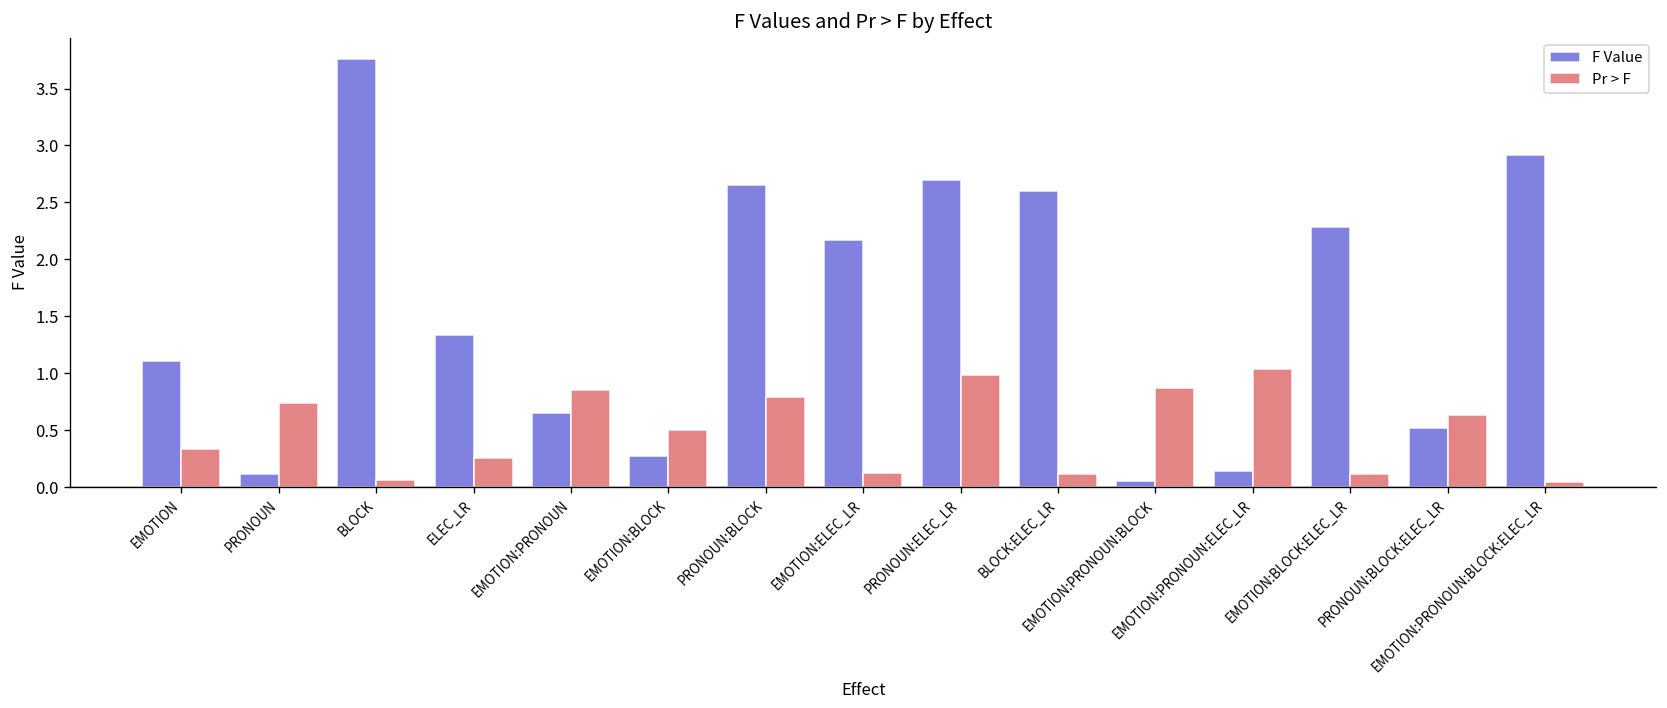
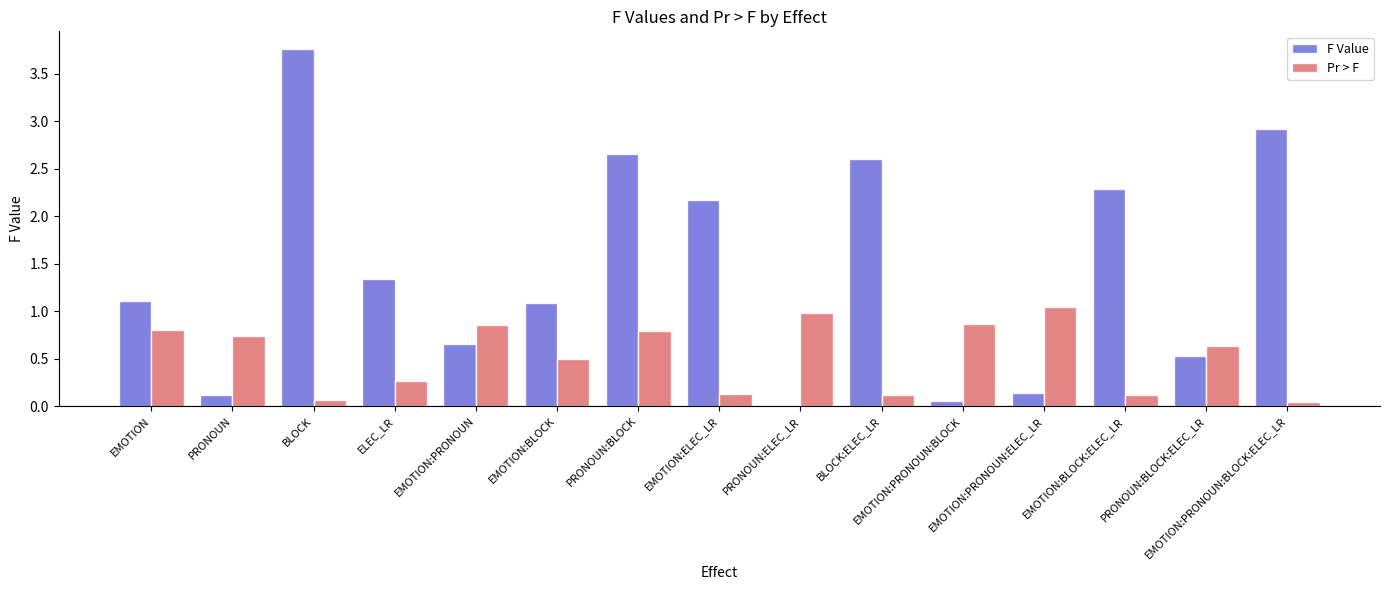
  {
    "F Value": {
      "EMOTION": 1.1,
      "PRONOUN": 0.1,
      "BLOCK": 3.8,
      "ELEC_LR": 1.3,
      "EMOTION:PRONOUN": 0.7,
-     "EMOTION:BLOCK": 0.3,
+     "EMOTION:BLOCK": 1.1,
      "PRONOUN:BLOCK": 2.7,
      "EMOTION:ELEC_LR": 2.2,
-     "PRONOUN:ELEC_LR": 2.7,
+     "PRONOUN:ELEC_LR": 0.0,
      "BLOCK:ELEC_LR": 2.6,
      "EMOTION:PRONOUN:BLOCK": 0.1,
      "EMOTION:PRONOUN:ELEC_LR": 0.1,
      "EMOTION:BLOCK:ELEC_LR": 2.3,
      "PRONOUN:BLOCK:ELEC_LR": 0.5,
      "EMOTION:PRONOUN:BLOCK:ELEC_LR": 2.9
    },
    "Pr > F": {
-     "EMOTION": 0.3,
+     "EMOTION": 0.8,
      "PRONOUN": 0.7,
      "BLOCK": 0.1,
      "ELEC_LR": 0.3,
      "EMOTION:PRONOUN": 0.9,
      "EMOTION:BLOCK": 0.5,
      "PRONOUN:BLOCK": 0.8,
      "EMOTION:ELEC_LR": 0.1,
      "PRONOUN:ELEC_LR": 1.0,
      "BLOCK:ELEC_LR": 0.1,
      "EMOTION:PRONOUN:BLOCK": 0.9,
      "EMOTION:PRONOUN:ELEC_LR": 1.0,
      "EMOTION:BLOCK:ELEC_LR": 0.1,
      "PRONOUN:BLOCK:ELEC_LR": 0.6,
      "EMOTION:PRONOUN:BLOCK:ELEC_LR": 0.0
    }
  }
